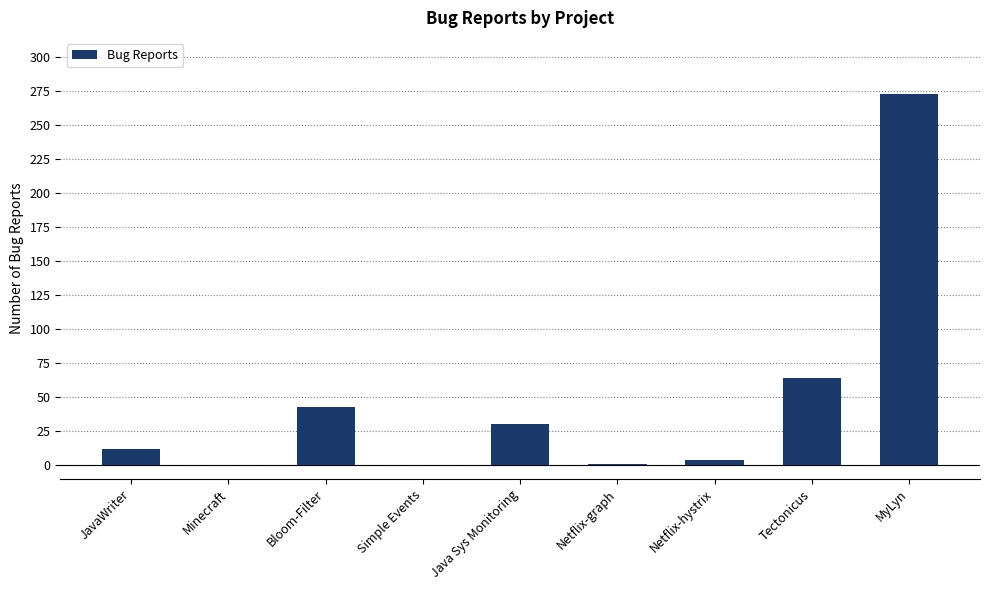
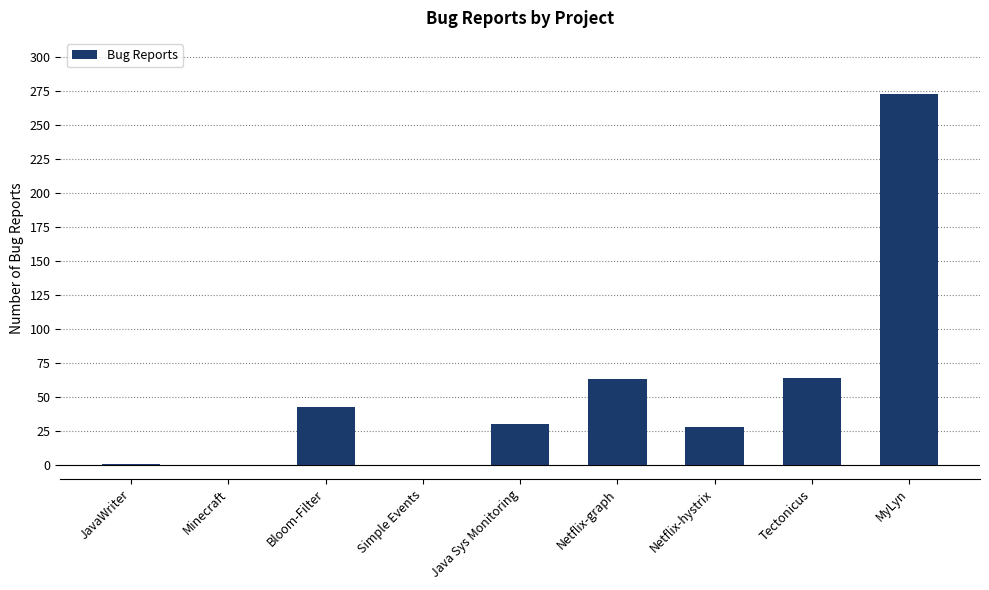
  {
-   "JavaWriter": 12,
+   "JavaWriter": 1,
    "Minecraft": 0,
    "Bloom-Filter": 43,
    "Simple Events": 0,
    "Java Sys Monitoring": 30,
-   "Netflix-graph": 1,
-   "Netflix-hystrix": 4,
+   "Netflix-graph": 63,
+   "Netflix-hystrix": 28,
    "Tectonicus": 64,
    "MyLyn": 273
  }
